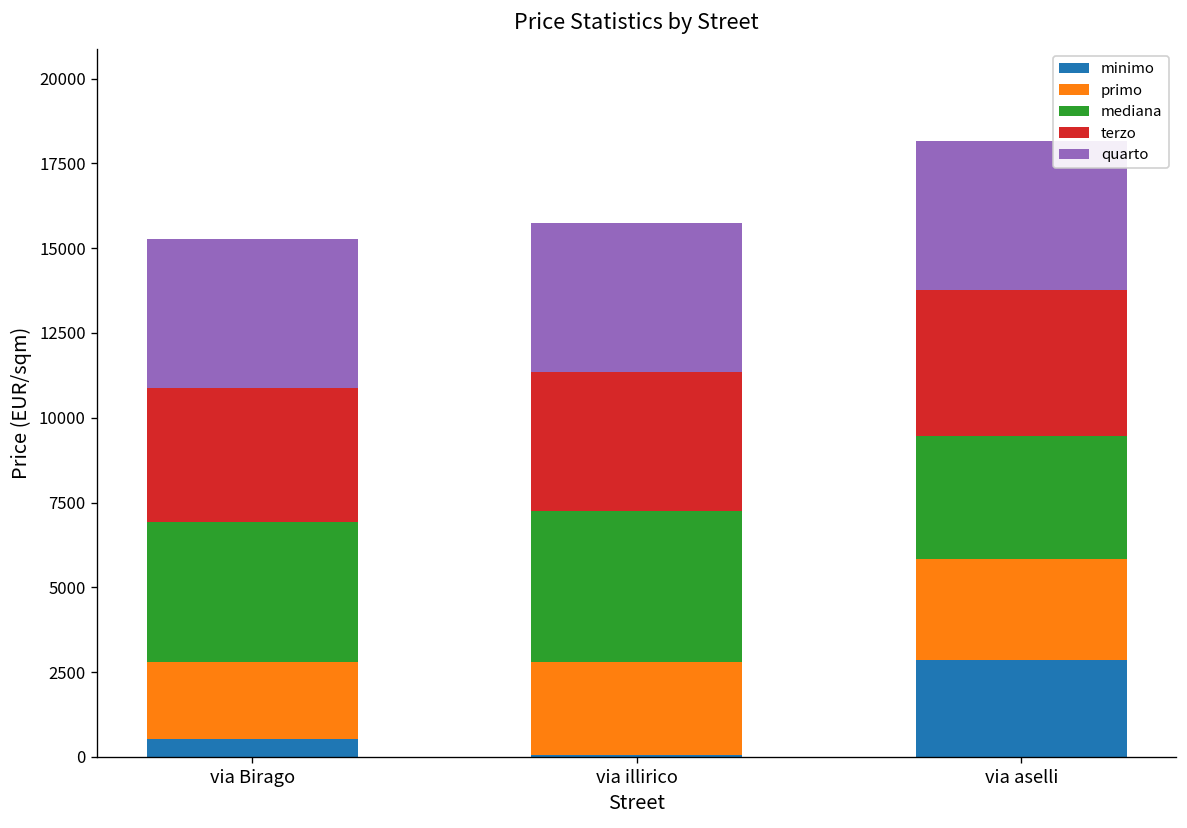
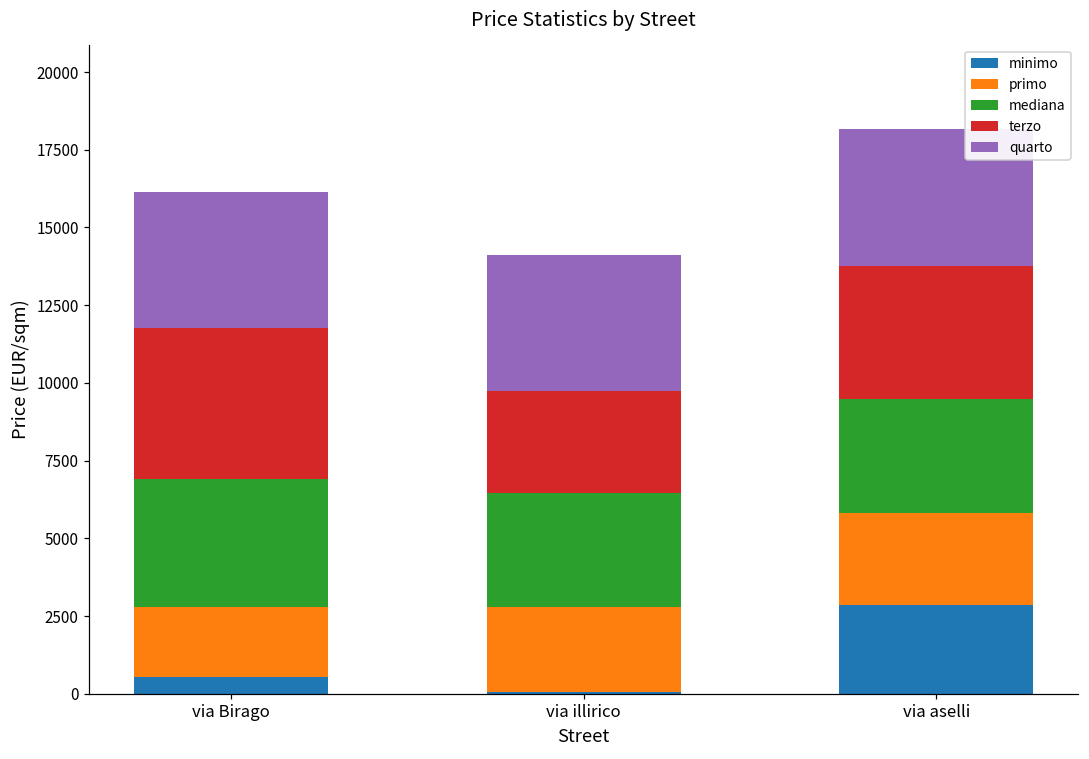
  {
    "minimo": {
      "via Birago": 500,
      "via aselli": 2900
    },
    "primo": {
      "via Birago": 2300,
      "via illirico": 2800,
      "via aselli": 3000
    },
    "mediana": {
      "via Birago": 4100,
-     "via illirico": 4500,
+     "via illirico": 3600,
      "via aselli": 3600
    },
    "terzo": {
-     "via Birago": 4000,
-     "via illirico": 4100,
+     "via Birago": 4800,
+     "via illirico": 3300,
      "via aselli": 4300
    },
    "quarto": {
      "via Birago": 4400,
      "via illirico": 4400,
      "via aselli": 4400
    }
  }
